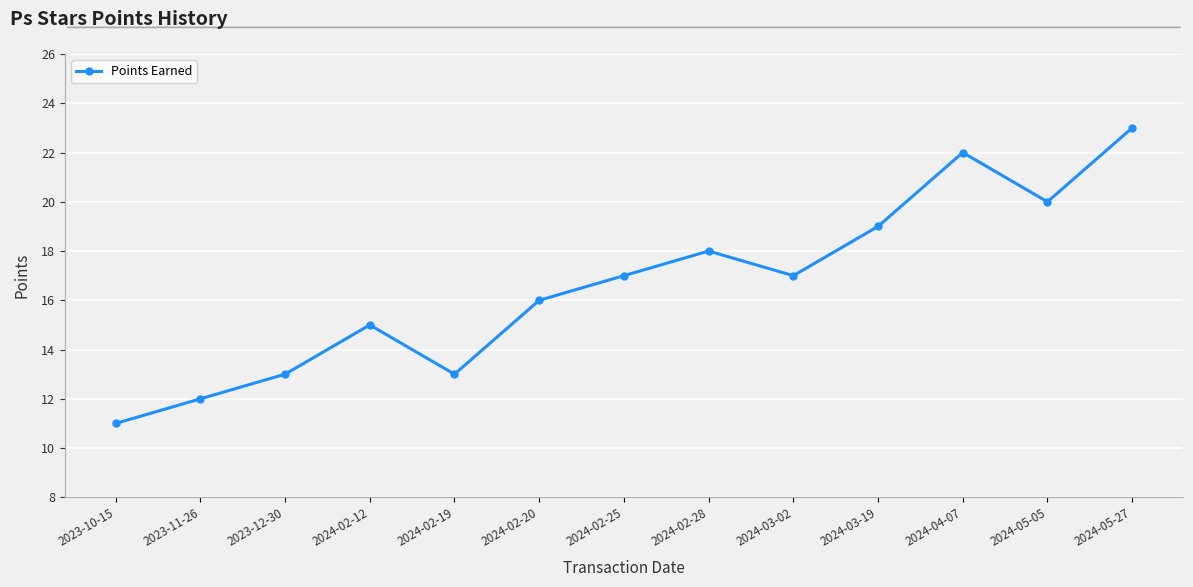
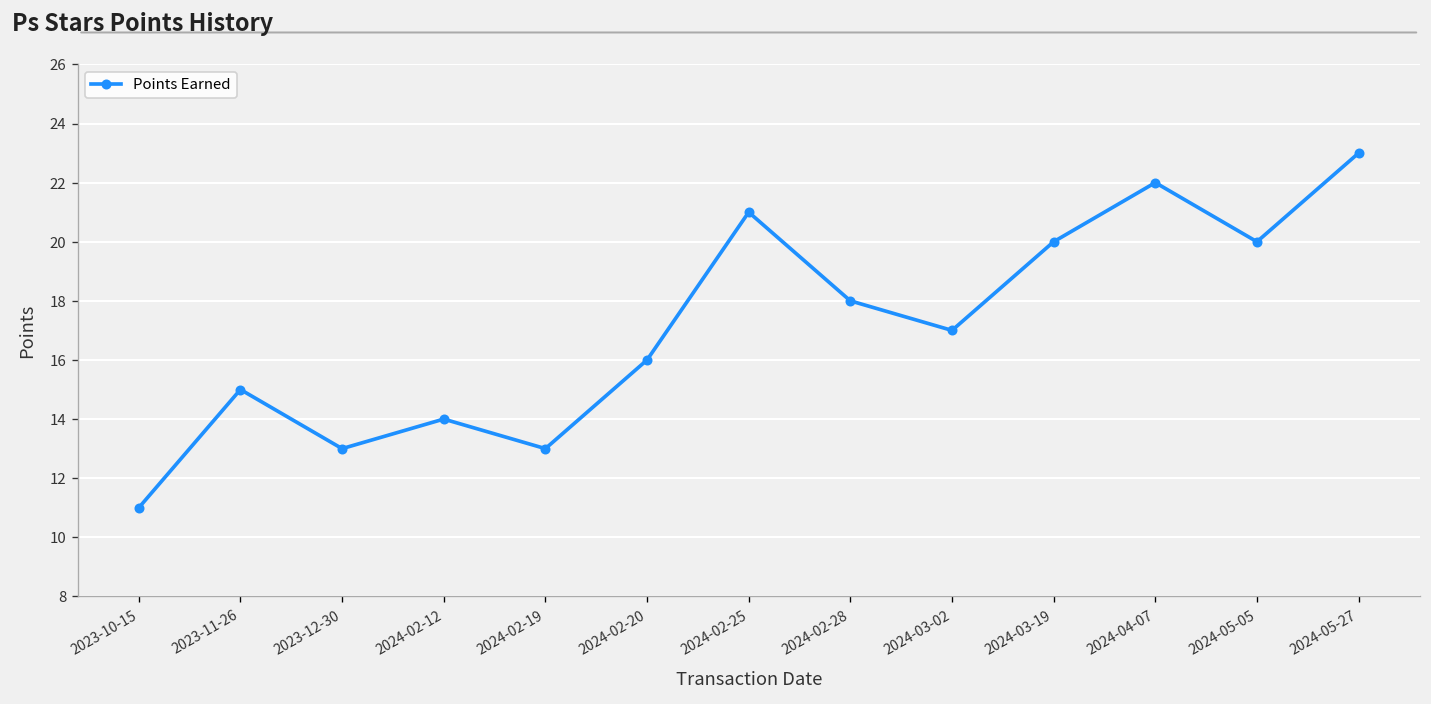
  {
    "2023-10-15": 11,
-   "2023-11-26": 12,
+   "2023-11-26": 15,
    "2023-12-30": 13,
-   "2024-02-12": 15,
+   "2024-02-12": 14,
    "2024-02-19": 13,
    "2024-02-20": 16,
-   "2024-02-25": 17,
+   "2024-02-25": 21,
    "2024-02-28": 18,
    "2024-03-02": 17,
-   "2024-03-19": 19,
+   "2024-03-19": 20,
    "2024-04-07": 22,
    "2024-05-05": 20,
    "2024-05-27": 23
  }
